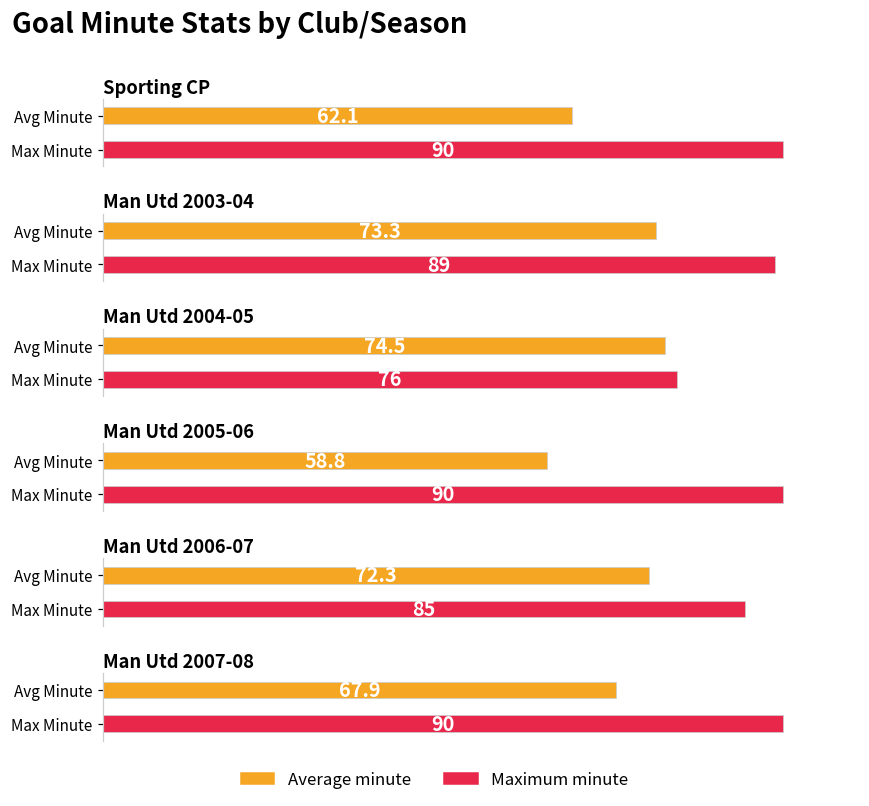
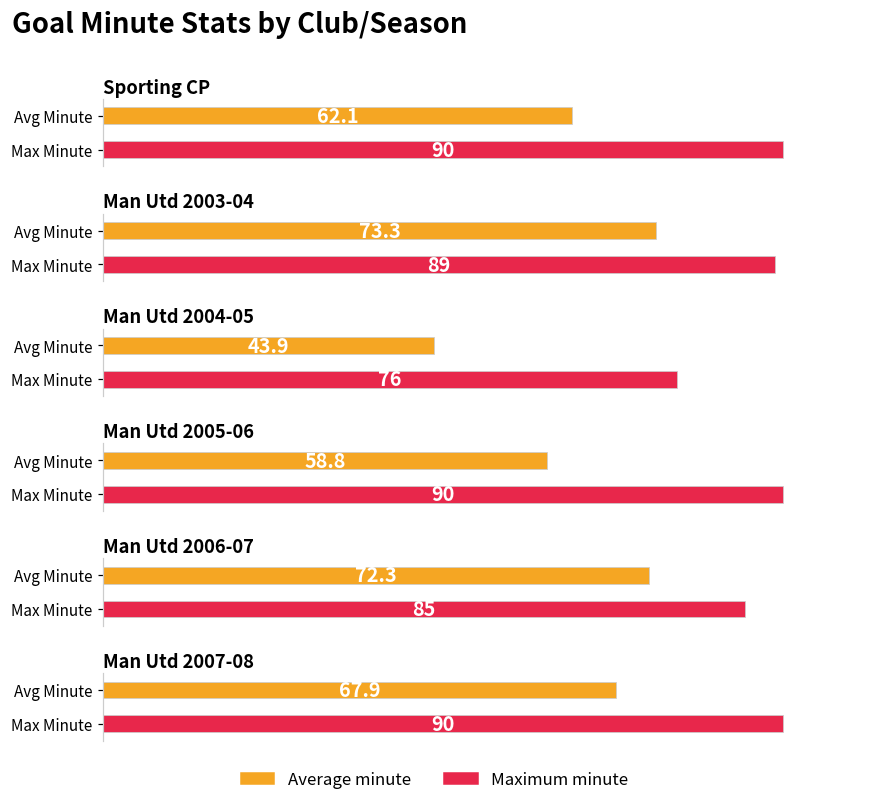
  {
    "Sporting CP": {
      "Avg Minute": 62.1,
      "Max Minute": 90
    },
    "Man Utd 2003-04": {
      "Avg Minute": 73.3,
      "Max Minute": 89
    },
    "Man Utd 2004-05": {
-     "Avg Minute": 74.5,
+     "Avg Minute": 43.9,
      "Max Minute": 76
    },
    "Man Utd 2005-06": {
      "Avg Minute": 58.8,
      "Max Minute": 90
    },
    "Man Utd 2006-07": {
      "Avg Minute": 72.3,
      "Max Minute": 85
    },
    "Man Utd 2007-08": {
      "Avg Minute": 67.9,
      "Max Minute": 90
    }
  }
